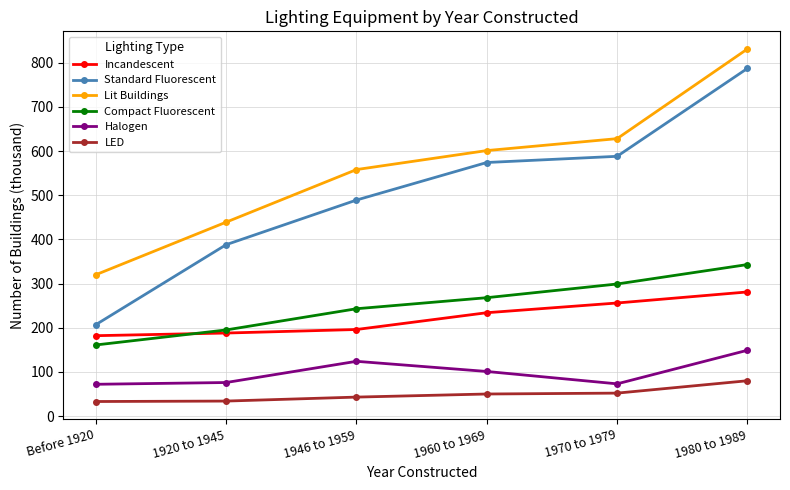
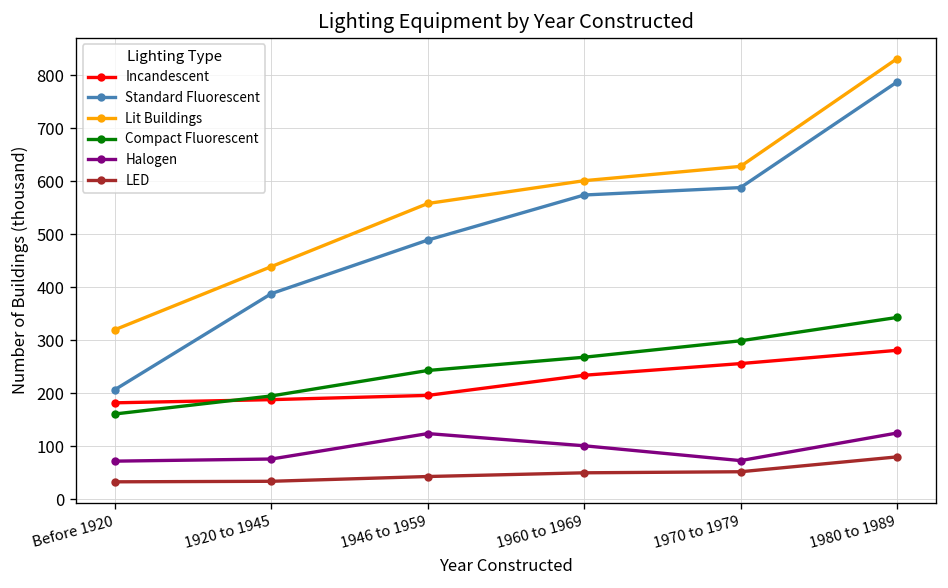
  {
    "Incandescent": {
      "Before 1920": 180,
      "1920 to 1945": 190,
      "1946 to 1959": 200,
      "1960 to 1969": 230,
      "1970 to 1979": 260,
      "1980 to 1989": 280
    },
    "Standard Fluorescent": {
      "Before 1920": 210,
      "1920 to 1945": 390,
      "1946 to 1959": 490,
      "1960 to 1969": 570,
      "1970 to 1979": 590,
      "1980 to 1989": 790
    },
    "Lit Buildings": {
      "Before 1920": 320,
      "1920 to 1945": 440,
      "1946 to 1959": 560,
      "1960 to 1969": 600,
      "1970 to 1979": 630,
      "1980 to 1989": 830
    },
    "Compact Fluorescent": {
      "Before 1920": 160,
      "1920 to 1945": 200,
      "1946 to 1959": 240,
      "1960 to 1969": 270,
      "1970 to 1979": 300,
      "1980 to 1989": 340
    },
    "Halogen": {
      "Before 1920": 70,
      "1920 to 1945": 80,
      "1946 to 1959": 120,
      "1960 to 1969": 100,
      "1970 to 1979": 70,
-     "1980 to 1989": 150
+     "1980 to 1989": 130
    },
    "LED": {
      "Before 1920": 30,
      "1920 to 1945": 30,
      "1946 to 1959": 40,
      "1960 to 1969": 50,
      "1970 to 1979": 50,
      "1980 to 1989": 80
    }
  }
